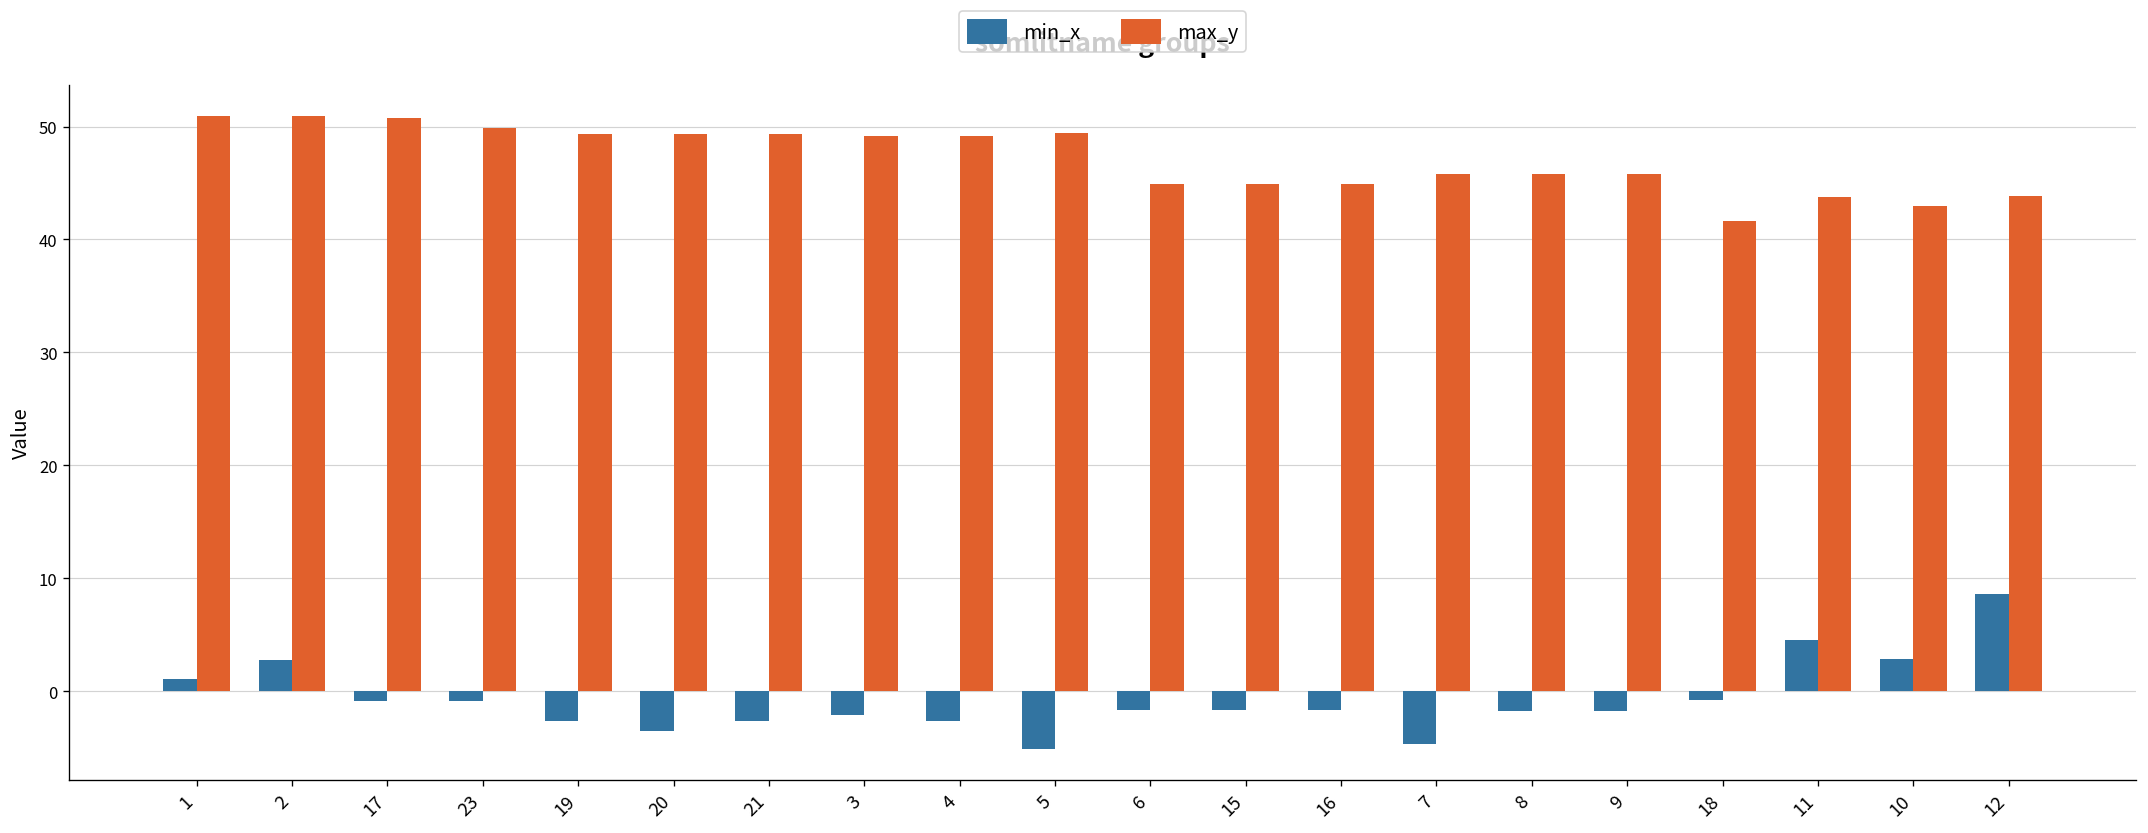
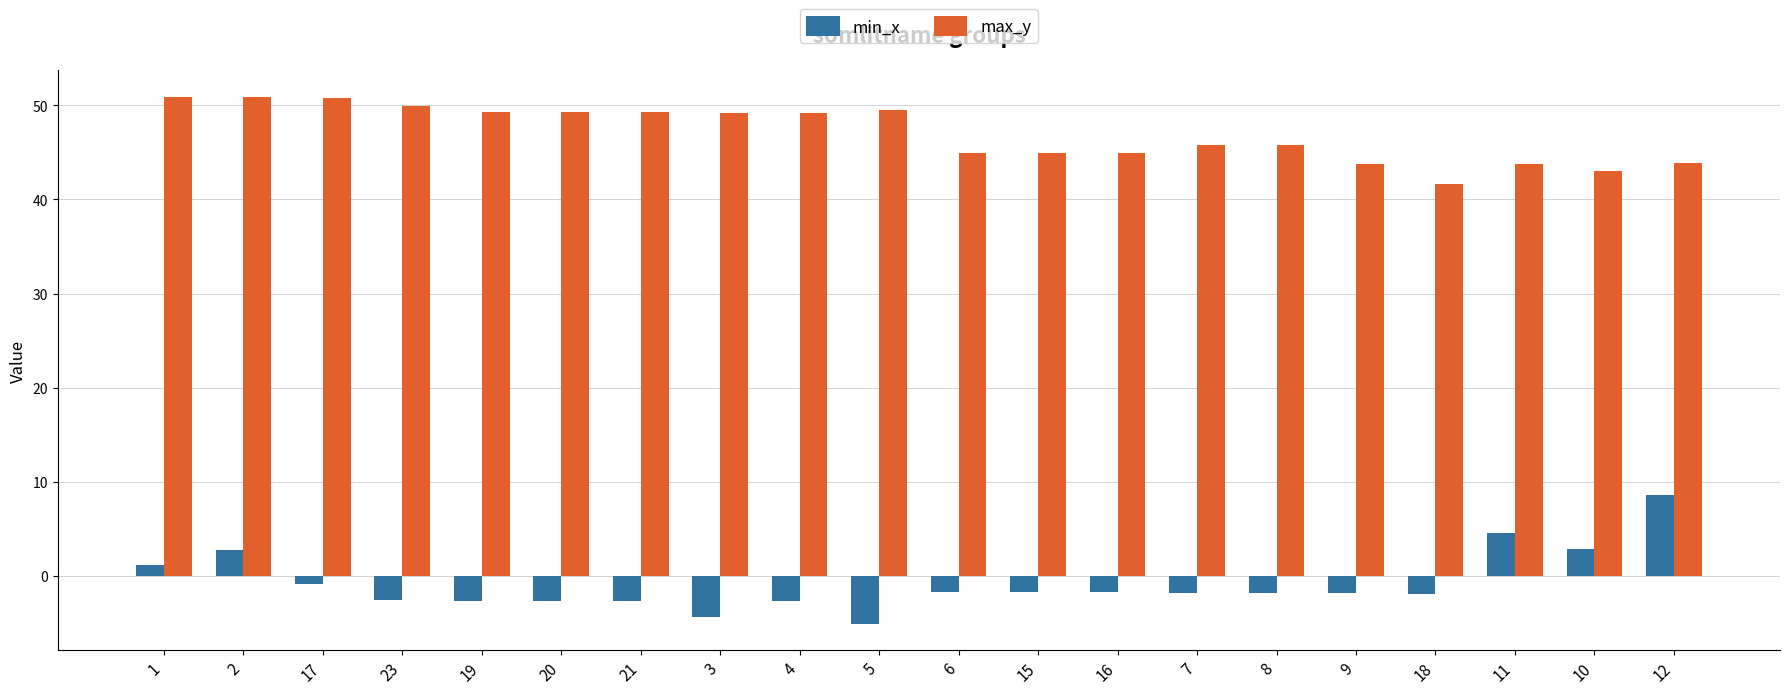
  {
    "min_x": {
      "1": 1,
      "2": 3,
      "17": -1,
-     "23": -1,
+     "23": -3,
      "19": -3,
-     "20": -4,
+     "20": -3,
      "21": -3,
-     "3": -2,
+     "3": -4,
      "4": -3,
      "5": -5,
      "6": -2,
      "15": -2,
      "16": -2,
-     "7": -5,
+     "7": -2,
      "8": -2,
      "9": -2,
-     "18": -1,
+     "18": -2,
      "11": 5,
      "10": 3,
      "12": 9
    },
    "max_y": {
      "1": 51,
      "2": 51,
      "17": 51,
      "23": 50,
      "19": 49,
      "20": 49,
      "21": 49,
      "3": 49,
      "4": 49,
      "5": 49,
      "6": 45,
      "15": 45,
      "16": 45,
      "7": 46,
      "8": 46,
-     "9": 46,
+     "9": 44,
      "18": 42,
      "11": 44,
      "10": 43,
      "12": 44
    }
  }
